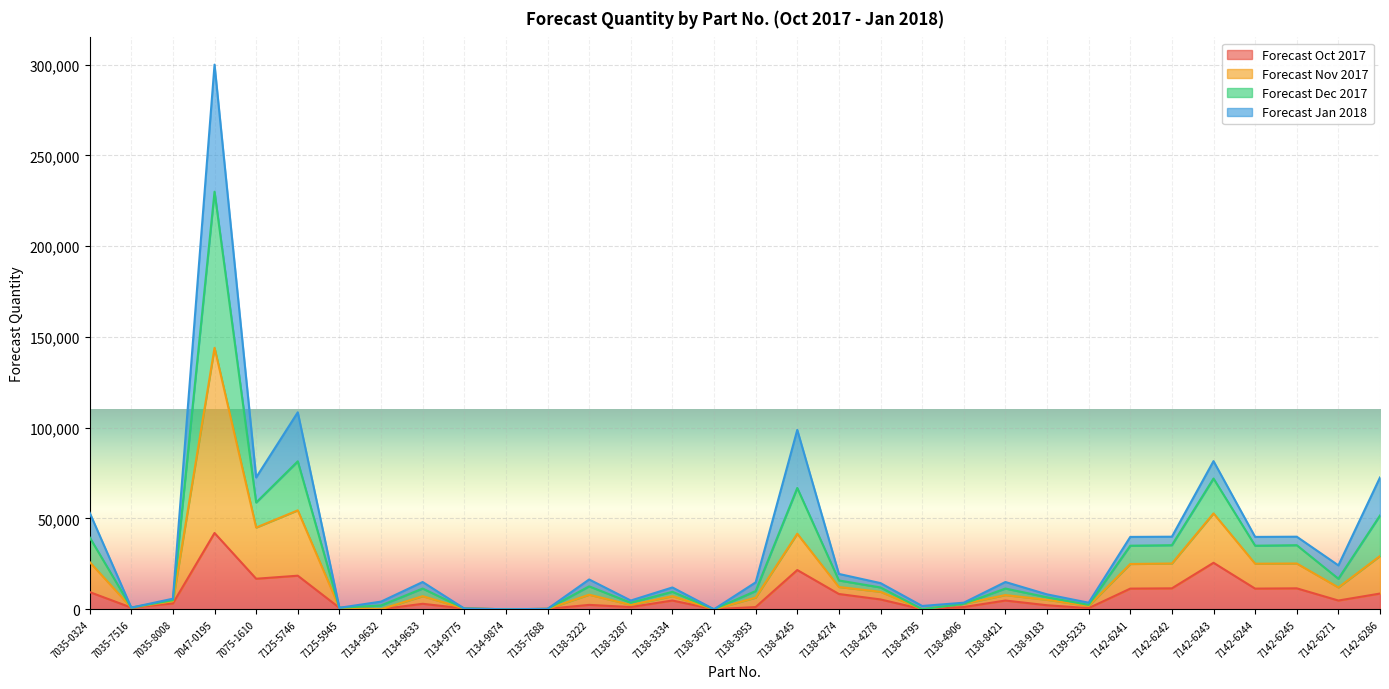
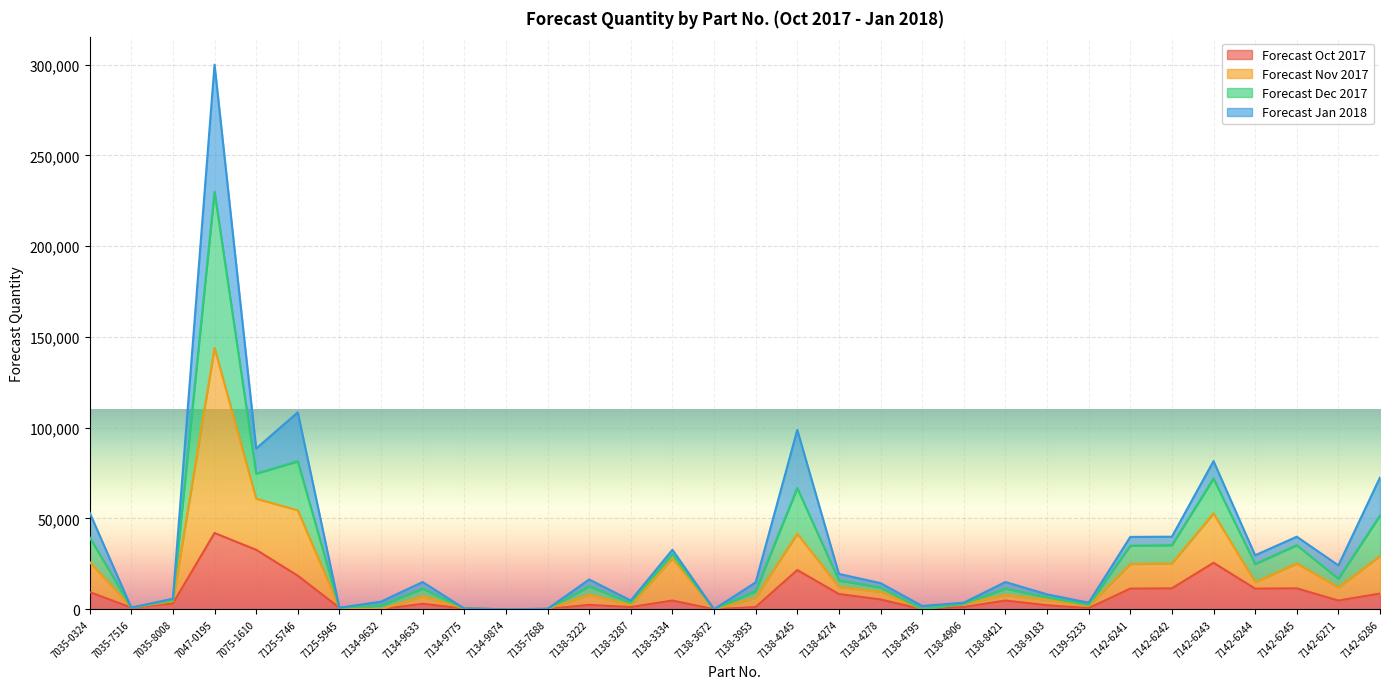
  {
    "Forecast Oct 2017": {
      "7035-0324": "9,000",
      "7047-0195": "42,000",
-     "7075-1610": "17,000",
+     "7075-1610": "33,000",
      "7125-5746": "18,000",
      "7134-9633": "3,000",
      "7138-3222": "2,000",
      "7138-3334": "5,000",
      "7138-3953": "1,000",
      "7138-4245": "22,000",
      "7138-4274": "8,000",
      "7138-4278": "5,000",
      "7138-4906": "1,000",
      "7138-8421": "5,000",
      "7138-9183": "2,000",
      "7142-6241": "11,000",
      "7142-6242": "12,000",
      "7142-6243": "26,000",
      "7142-6244": "11,000",
      "7142-6245": "12,000",
      "7142-6271": "5,000",
      "7142-6286": "9,000"
    },
    "Forecast Nov 2017": {
      "7035-0324": "17,000",
      "7047-0195": "102,000",
      "7075-1610": "28,000",
      "7125-5746": "36,000",
      "7134-9633": "4,000",
      "7138-3222": "6,000",
-     "7138-3334": "2,000",
+     "7138-3334": "23,000",
      "7138-3953": "5,000",
      "7138-4245": "20,000",
      "7138-4274": "4,000",
      "7138-4278": "4,000",
      "7138-8421": "3,000",
      "7142-6241": "14,000",
      "7142-6242": "14,000",
      "7142-6243": "27,000",
-     "7142-6244": "14,000",
+     "7142-6244": "4,000",
      "7142-6245": "14,000",
      "7142-6271": "7,000",
      "7142-6286": "21,000"
    },
    "Forecast Dec 2017": {
      "7035-0324": "14,000",
      "7047-0195": "86,000",
      "7075-1610": "14,000",
      "7125-5746": "27,000",
      "7134-9632": "2,000",
      "7134-9633": "4,000",
      "7138-3222": "5,000",
      "7138-3334": "2,000",
      "7138-3953": "4,000",
      "7138-4245": "25,000",
      "7138-4274": "4,000",
      "7138-4278": "2,000",
      "7138-8421": "4,000",
      "7142-6241": "10,000",
      "7142-6242": "10,000",
      "7142-6243": "19,000",
      "7142-6244": "10,000",
      "7142-6245": "10,000",
      "7142-6271": "5,000",
      "7142-6286": "22,000"
    },
    "Forecast Jan 2018": {
      "7035-0324": "14,000",
      "7047-0195": "70,000",
      "7075-1610": "14,000",
      "7125-5746": "27,000",
      "7134-9632": "2,000",
      "7134-9633": "4,000",
      "7138-3222": "4,000",
      "7138-3334": "2,000",
      "7138-3953": "5,000",
      "7138-4245": "32,000",
      "7138-4274": "4,000",
      "7138-4278": "2,000",
      "7138-4795": "2,000",
      "7138-8421": "4,000",
      "7138-9183": "2,000",
      "7142-6241": "5,000",
      "7142-6242": "5,000",
      "7142-6243": "10,000",
      "7142-6244": "5,000",
      "7142-6245": "5,000",
      "7142-6271": "7,000",
      "7142-6286": "21,000"
    }
  }
